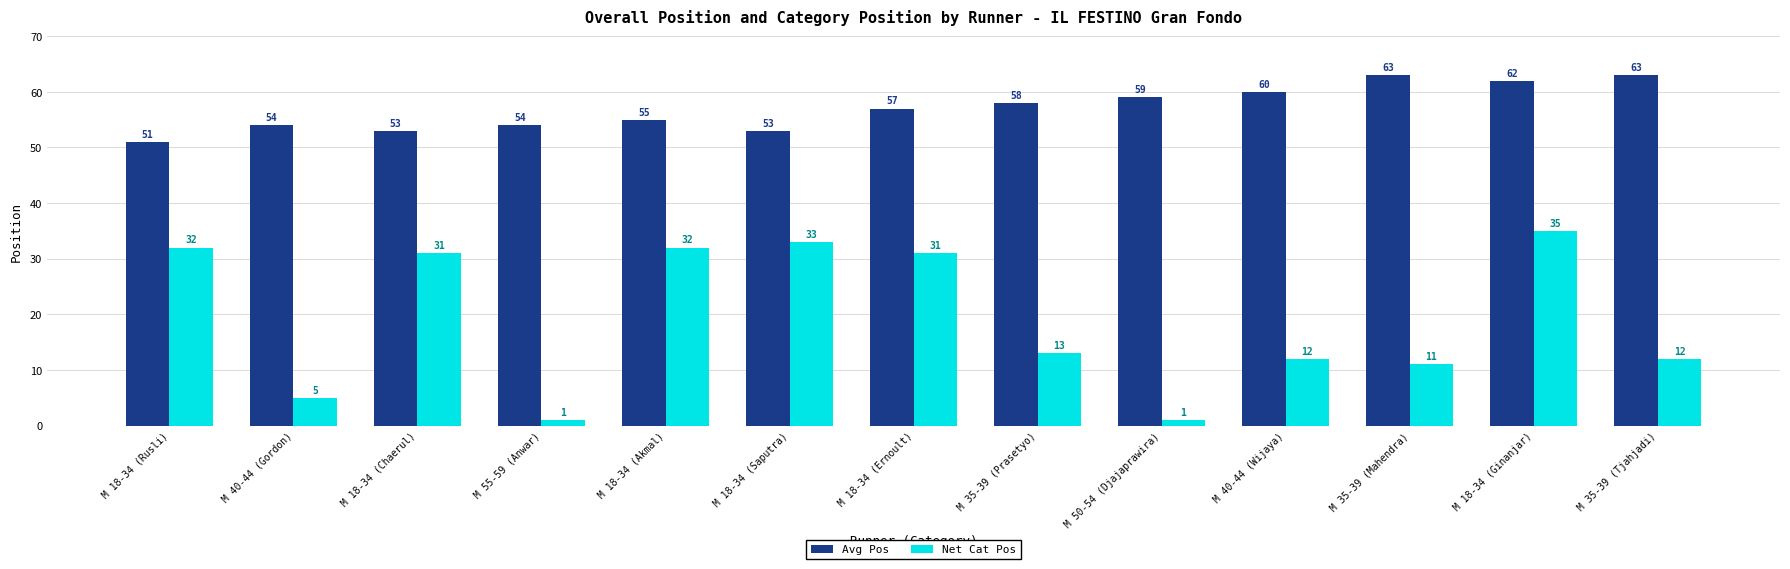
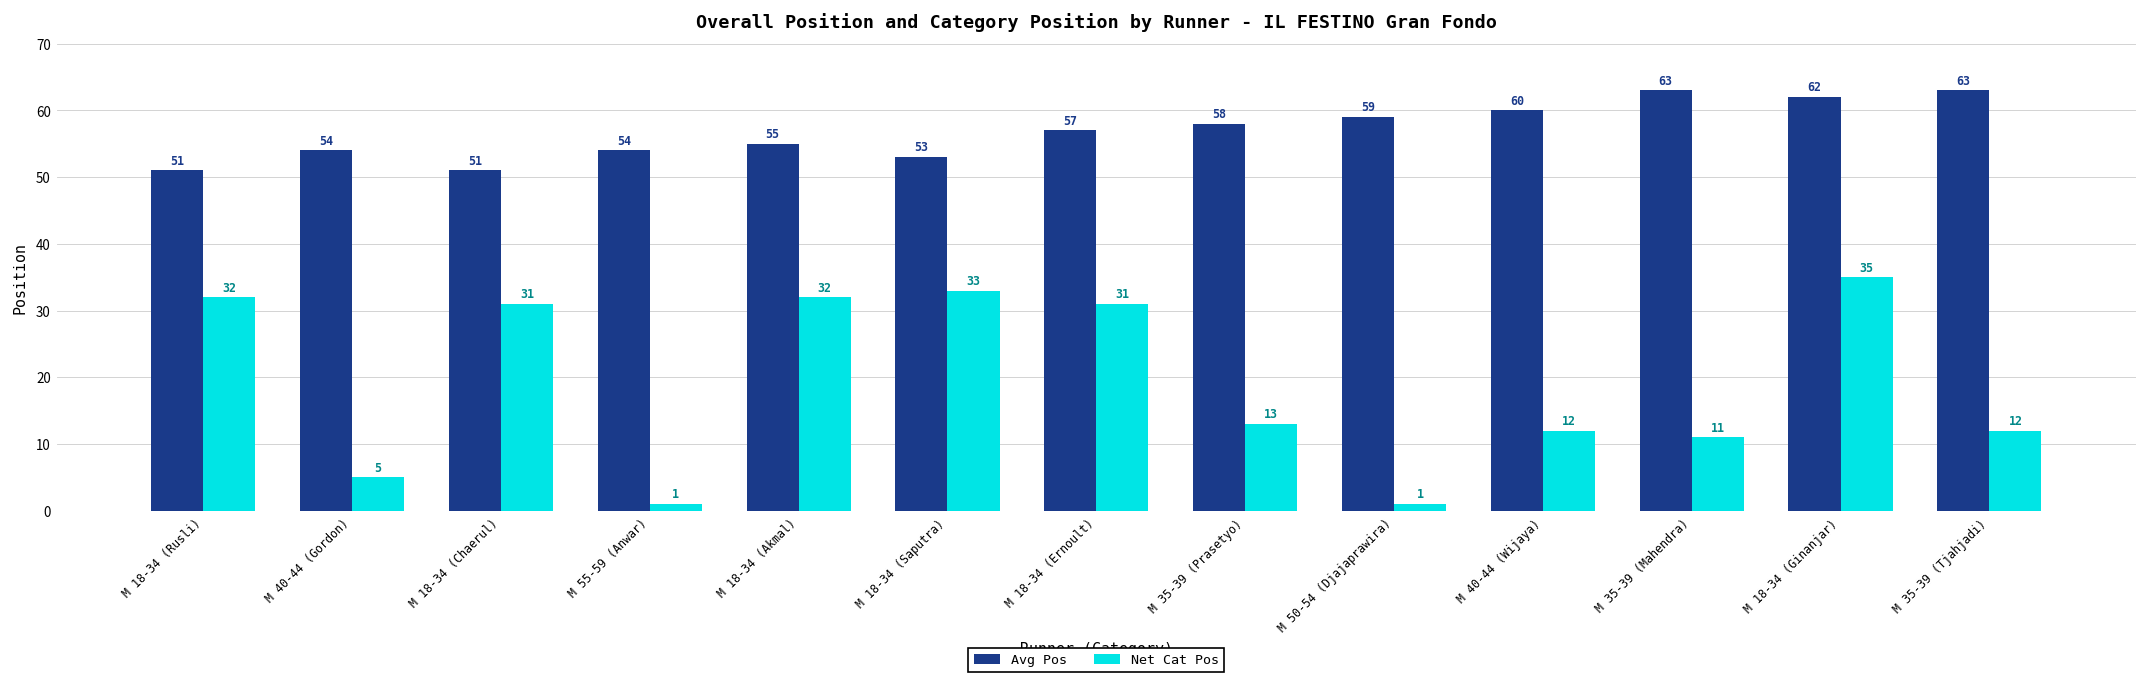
  {
    "Avg Pos": {
      "M 18-34 (Rusli)": 51,
      "M 40-44 (Gordon)": 54,
-     "M 18-34 (Chaerul)": 53,
+     "M 18-34 (Chaerul)": 51,
      "M 55-59 (Anwar)": 54,
      "M 18-34 (Akmal)": 55,
      "M 18-34 (Saputra)": 53,
      "M 18-34 (Ernoult)": 57,
      "M 35-39 (Prasetyo)": 58,
      "M 50-54 (Djajaprawira)": 59,
      "M 40-44 (Wijaya)": 60,
      "M 35-39 (Mahendra)": 63,
      "M 18-34 (Ginanjar)": 62,
      "M 35-39 (Tjahjadi)": 63
    },
    "Net Cat Pos": {
      "M 18-34 (Rusli)": 32,
      "M 40-44 (Gordon)": 5,
      "M 18-34 (Chaerul)": 31,
      "M 55-59 (Anwar)": 1,
      "M 18-34 (Akmal)": 32,
      "M 18-34 (Saputra)": 33,
      "M 18-34 (Ernoult)": 31,
      "M 35-39 (Prasetyo)": 13,
      "M 50-54 (Djajaprawira)": 1,
      "M 40-44 (Wijaya)": 12,
      "M 35-39 (Mahendra)": 11,
      "M 18-34 (Ginanjar)": 35,
      "M 35-39 (Tjahjadi)": 12
    }
  }
